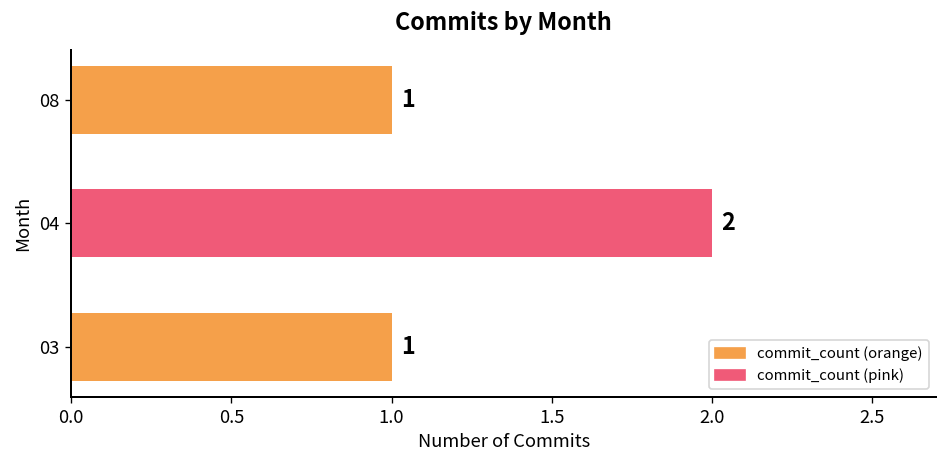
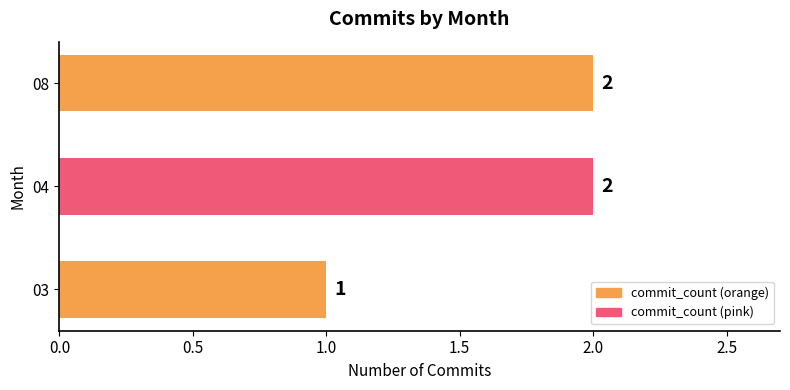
  {
-   "08": 1,
+   "08": 2,
    "04": 2,
    "03": 1
  }
